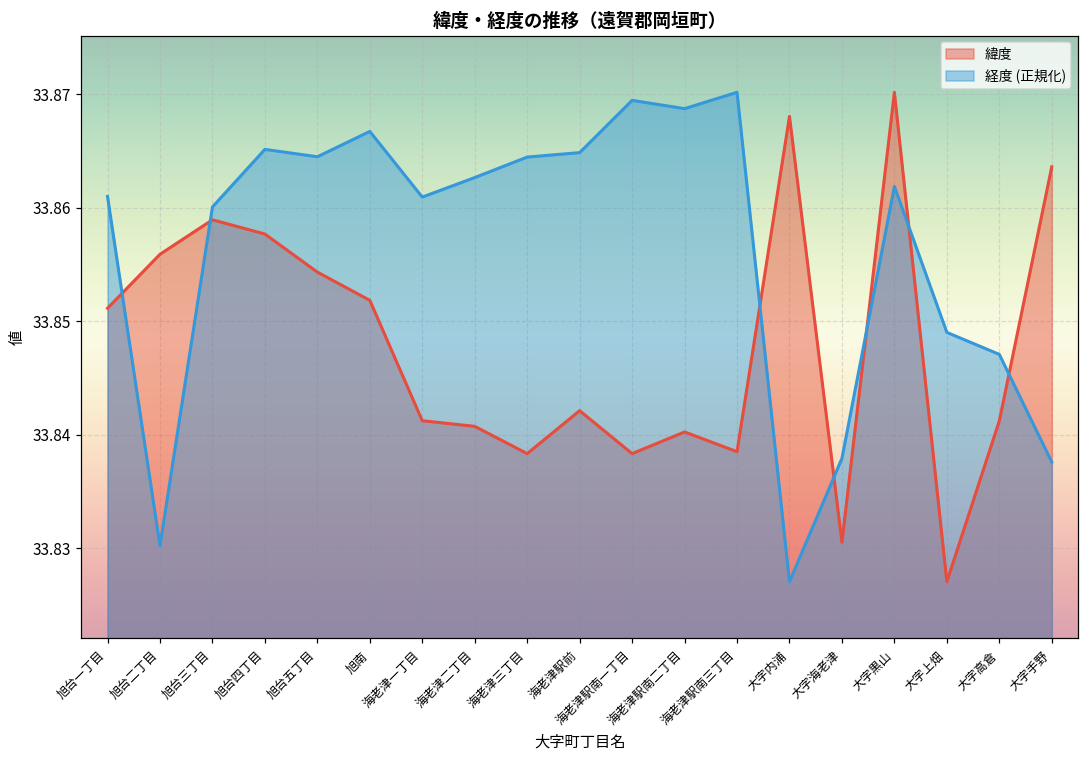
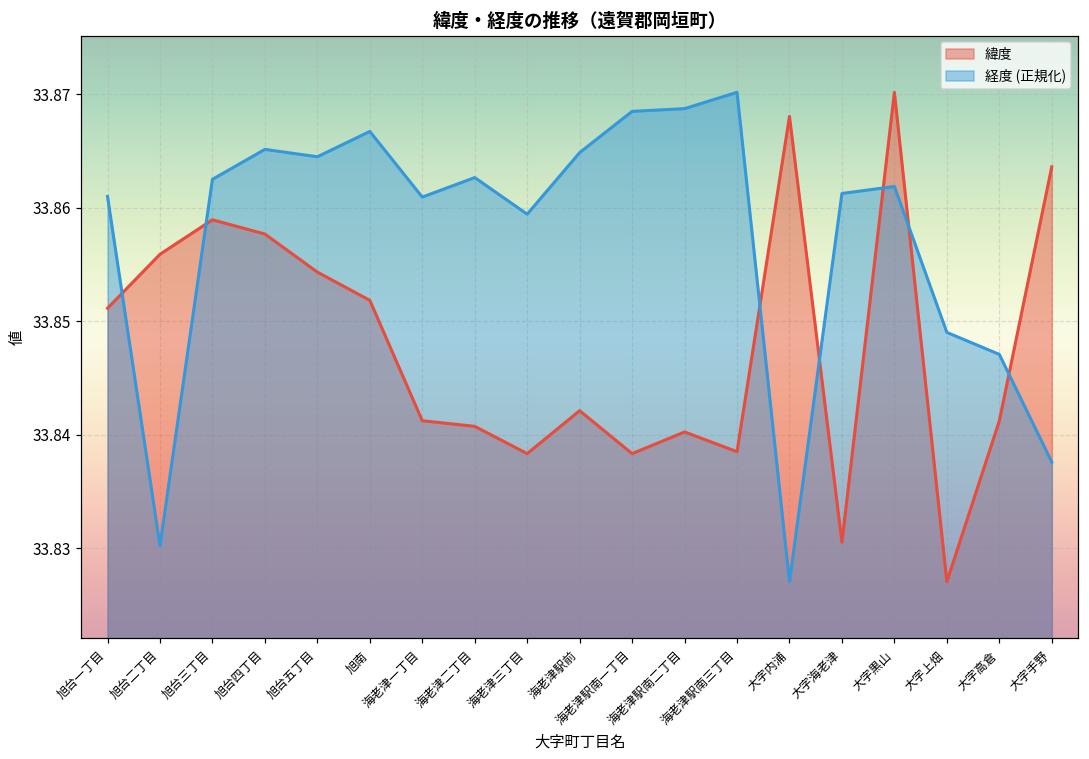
  {
    "緯度": {
      "旭台一丁目": 33.8512,
      "旭台二丁目": 33.8559,
      "旭台三丁目": 33.8590,
      "旭台四丁目": 33.8577,
      "旭台五丁目": 33.8543,
      "旭南": 33.8519,
      "海老津一丁目": 33.8412,
      "海老津二丁目": 33.8407,
      "海老津三丁目": 33.8383,
      "海老津駅前": 33.8421,
      "海老津駅南一丁目": 33.8383,
      "海老津駅南二丁目": 33.8403,
      "海老津駅南三丁目": 33.8385,
      "大字内浦": 33.8681,
      "大字海老津": 33.8305,
      "大字黒山": 33.8702,
      "大字上畑": 33.8271,
      "大字高倉": 33.8412,
      "大字手野": 33.8636
    },
    "経度 (正規化)": {
      "旭台一丁目": 33.8610,
      "旭台二丁目": 33.8302,
-     "旭台三丁目": 33.8601,
+     "旭台三丁目": 33.8625,
      "旭台四丁目": 33.8652,
      "旭台五丁目": 33.8645,
      "旭南": 33.8667,
      "海老津一丁目": 33.8610,
      "海老津二丁目": 33.8627,
-     "海老津三丁目": 33.8645,
+     "海老津三丁目": 33.8594,
      "海老津駅前": 33.8649,
-     "海老津駅南一丁目": 33.8695,
+     "海老津駅南一丁目": 33.8685,
      "海老津駅南二丁目": 33.8687,
      "海老津駅南三丁目": 33.8702,
      "大字内浦": 33.8271,
-     "大字海老津": 33.8379,
+     "大字海老津": 33.8613,
      "大字黒山": 33.8619,
      "大字上畑": 33.8490,
      "大字高倉": 33.8471,
      "大字手野": 33.8376
    }
  }
